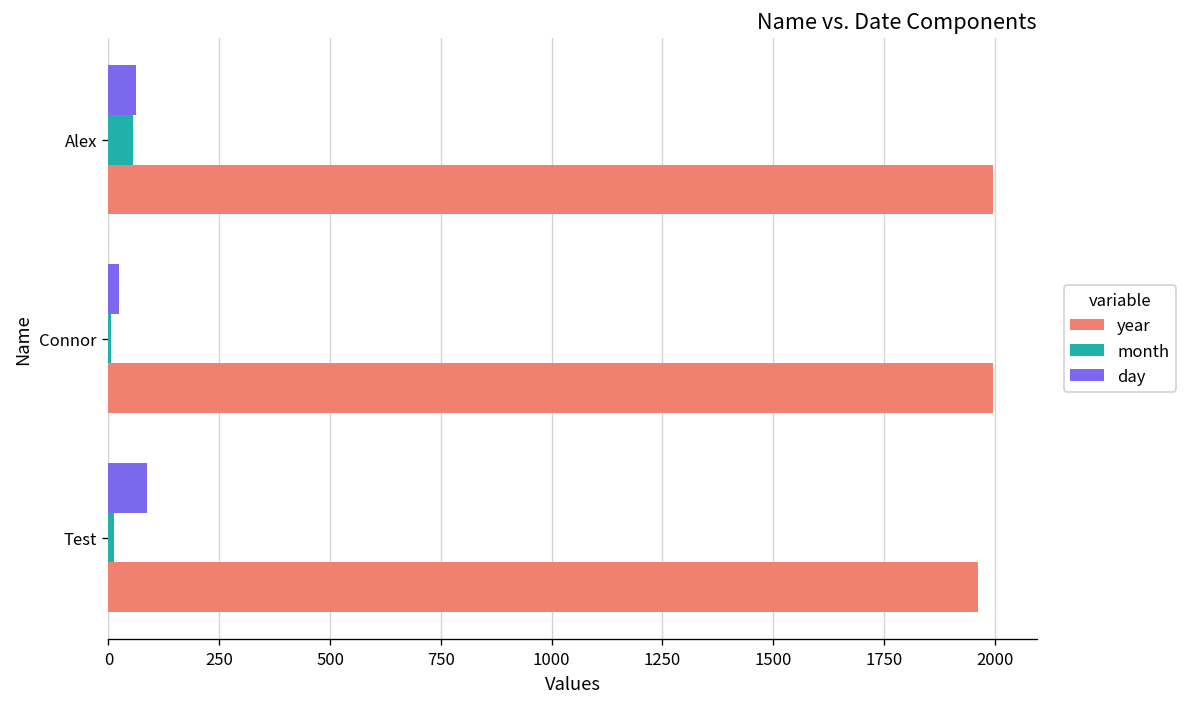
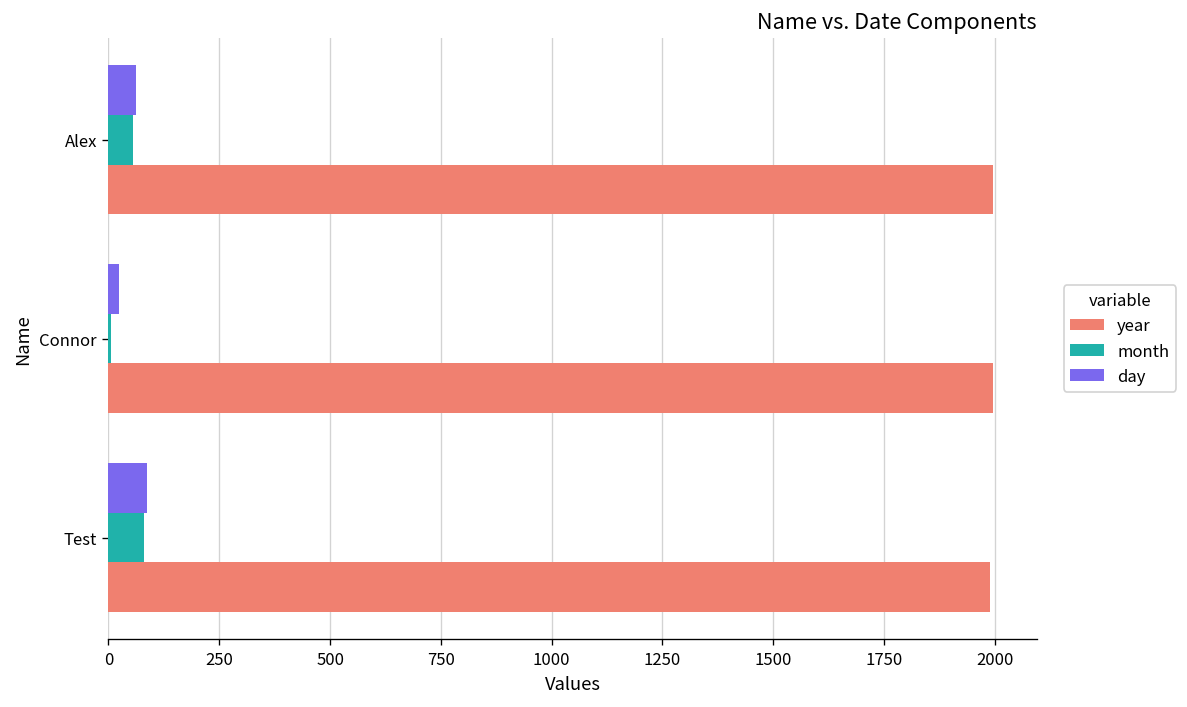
  {
    "year": {
      "Alex": 2000,
      "Connor": 2000,
-     "Test": 1960
+     "Test": 1990
    },
    "month": {
      "Alex": 60,
-     "Test": 10
+     "Test": 80
    },
    "day": {
      "Alex": 60,
      "Connor": 20,
      "Test": 90
    }
  }
